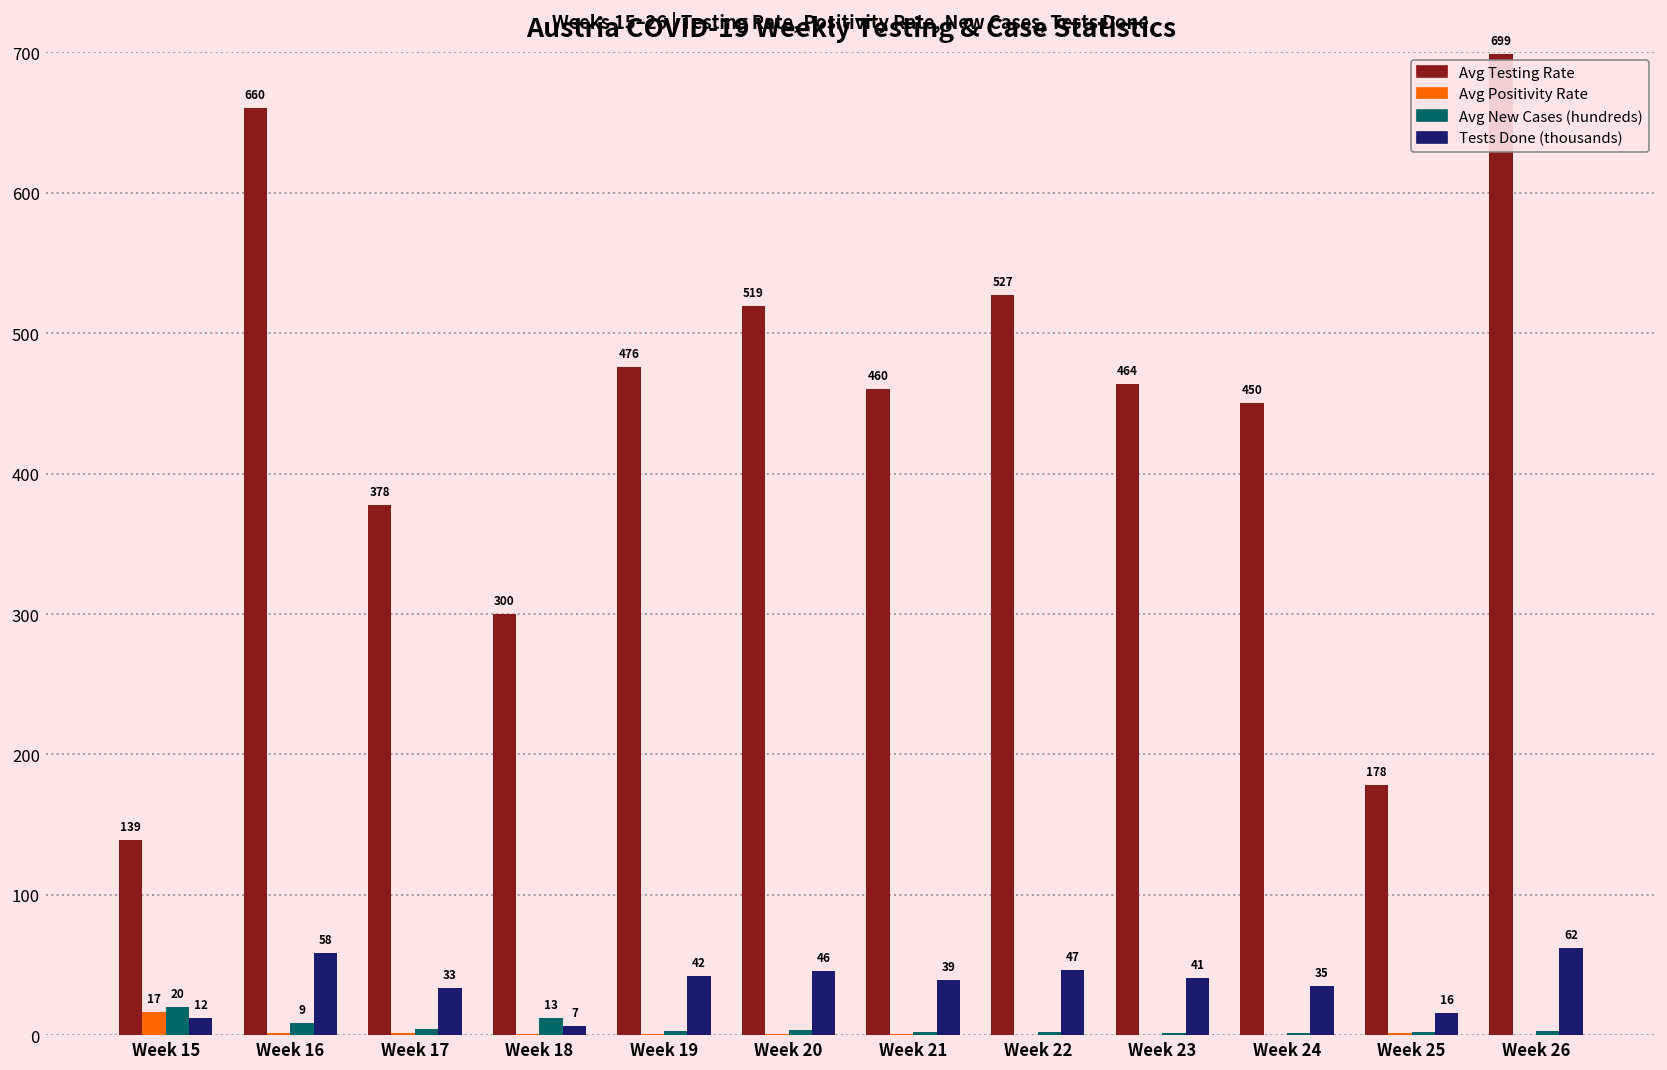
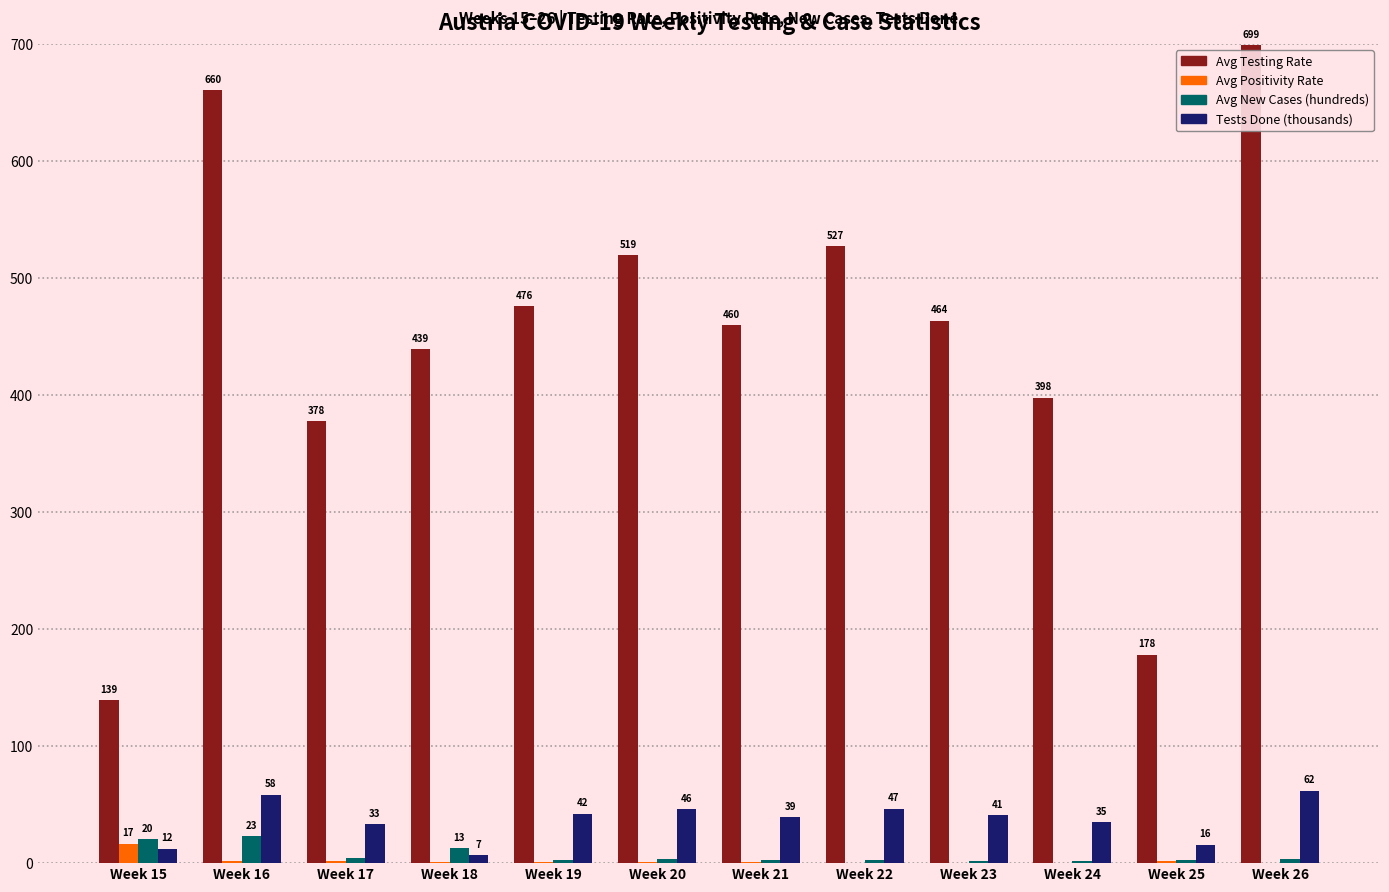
  {
    "Avg Testing Rate": {
      "Week 15": 139,
      "Week 16": 660,
      "Week 17": 378,
-     "Week 18": 300,
+     "Week 18": 439,
      "Week 19": 476,
      "Week 20": 519,
      "Week 21": 460,
      "Week 22": 527,
      "Week 23": 464,
-     "Week 24": 450,
+     "Week 24": 398,
      "Week 25": 178,
      "Week 26": 699
    },
    "Avg Positivity Rate": {
      "Week 15": 17
    },
    "Avg New Cases (hundreds)": {
      "Week 15": 20,
-     "Week 16": 9,
+     "Week 16": 23,
      "Week 18": 13
    },
    "Tests Done (thousands)": {
      "Week 15": 12,
      "Week 16": 58,
      "Week 17": 33,
      "Week 18": 7,
      "Week 19": 42,
      "Week 20": 46,
      "Week 21": 39,
      "Week 22": 47,
      "Week 23": 41,
      "Week 24": 35,
      "Week 25": 16,
      "Week 26": 62
    }
  }
